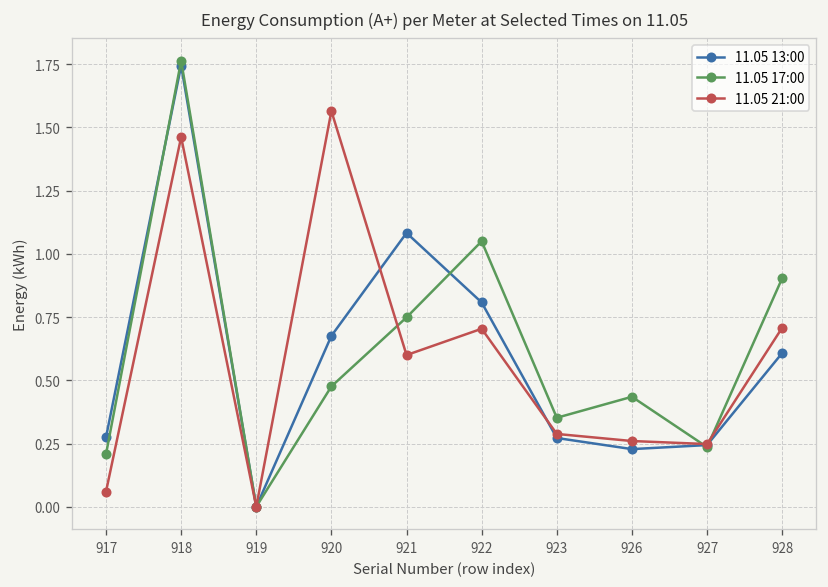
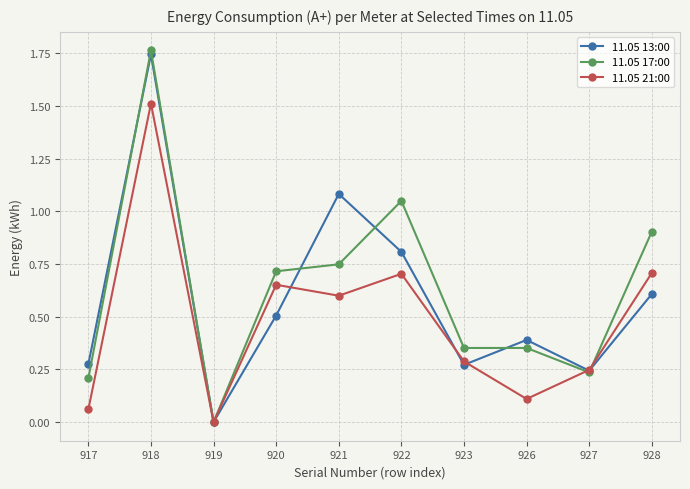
  {
    "11.05 13:00": {
      "917": 0.28,
      "918": 1.75,
-     "920": 0.68,
+     "920": 0.51,
      "921": 1.08,
      "922": 0.81,
      "923": 0.27,
-     "926": 0.23,
+     "926": 0.39,
      "928": 0.61
    },
    "11.05 17:00": {
      "917": 0.21,
      "918": 1.76,
-     "920": 0.48,
+     "920": 0.72,
      "921": 0.75,
      "922": 1.05,
      "923": 0.35,
-     "926": 0.44,
+     "926": 0.35,
      "928": 0.90
    },
    "11.05 21:00": {
      "917": 0.06,
-     "918": 1.46,
-     "920": 1.57,
+     "918": 1.51,
+     "920": 0.65,
      "921": 0.60,
      "922": 0.70,
      "923": 0.29,
-     "926": 0.26,
+     "926": 0.11,
      "928": 0.71
    }
  }
